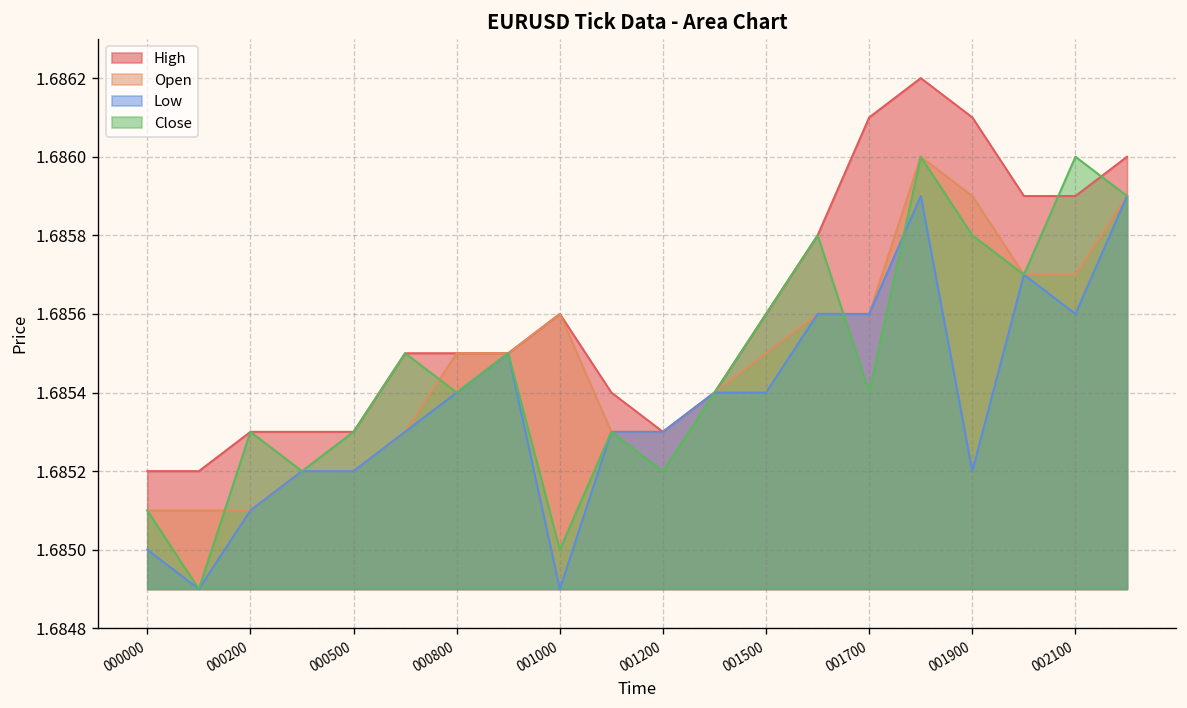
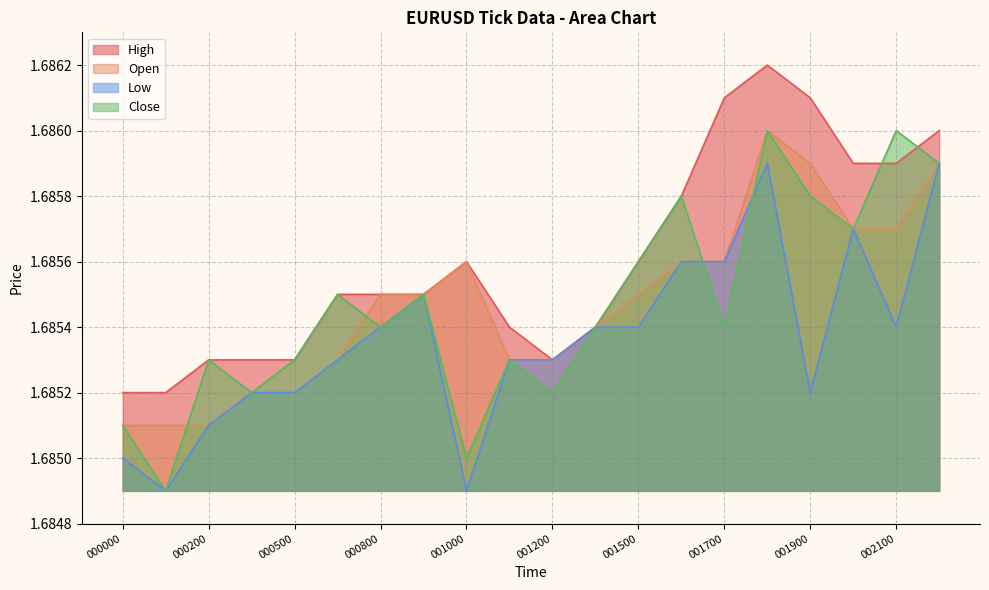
  {
    "Low": {
      "000000": 1.6850,
      "001000": 1.6849,
      "001500": 1.6854,
      "001900": 1.6852,
-     "002100": 1.6856
+     "002100": 1.6854
    },
    "Close": {
      "001000": 1.6850,
      "001200": 1.6852,
      "001700": 1.6854,
      "001900": 1.6858,
      "002100": 1.6860
    }
  }
